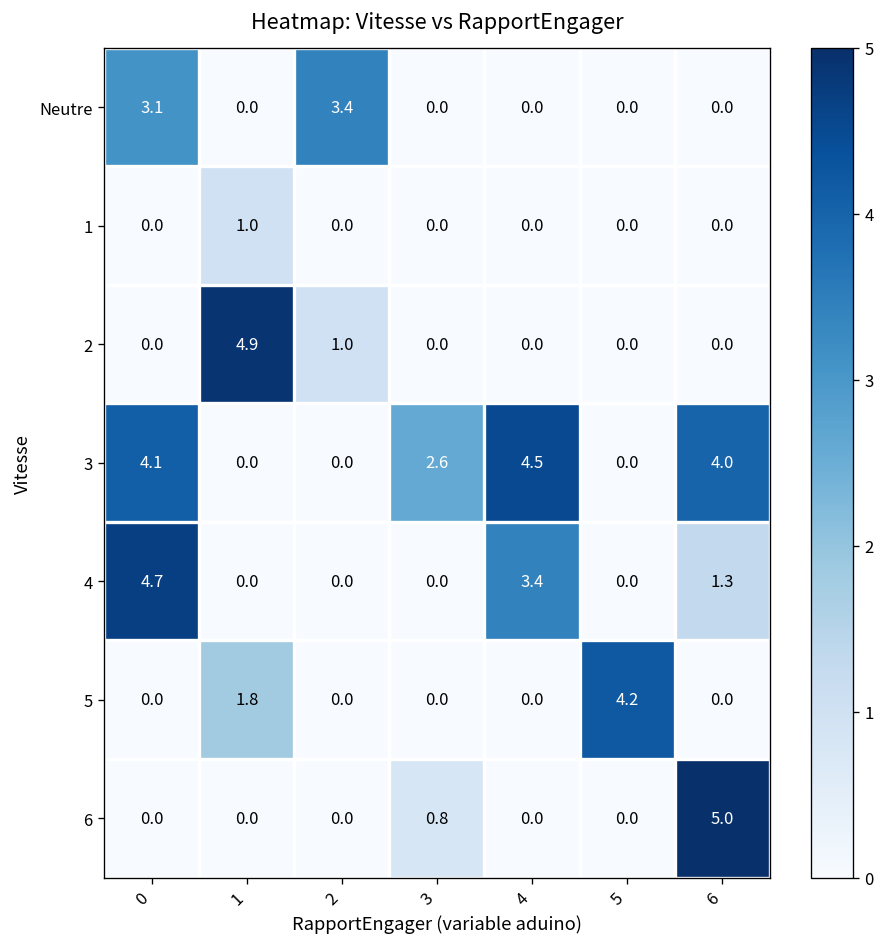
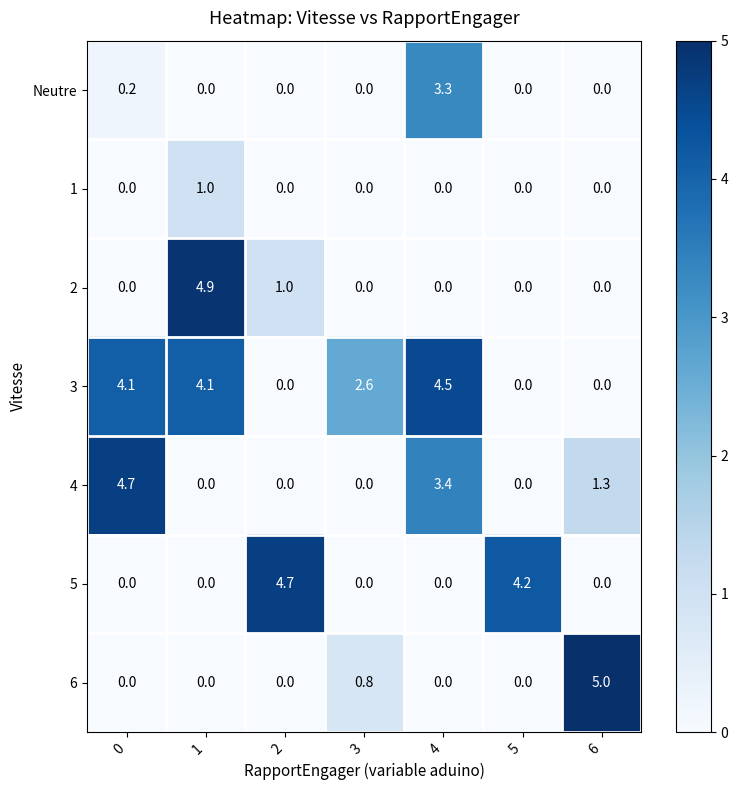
  {
    "Neutre": {
-     "0": 3.1,
+     "0": 0.2,
      "1": 0.0,
-     "2": 3.4,
+     "2": 0.0,
      "3": 0.0,
-     "4": 0.0,
+     "4": 3.3,
      "5": 0.0,
      "6": 0.0
    },
    "1": {
      "0": 0.0,
      "1": 1.0,
      "2": 0.0,
      "3": 0.0,
      "4": 0.0,
      "5": 0.0,
      "6": 0.0
    },
    "2": {
      "0": 0.0,
      "1": 4.9,
      "2": 1.0,
      "3": 0.0,
      "4": 0.0,
      "5": 0.0,
      "6": 0.0
    },
    "3": {
      "0": 4.1,
-     "1": 0.0,
+     "1": 4.1,
      "2": 0.0,
      "3": 2.6,
      "4": 4.5,
      "5": 0.0,
-     "6": 4.0
+     "6": 0.0
    },
    "4": {
      "0": 4.7,
      "1": 0.0,
      "2": 0.0,
      "3": 0.0,
      "4": 3.4,
      "5": 0.0,
      "6": 1.3
    },
    "5": {
      "0": 0.0,
-     "1": 1.8,
-     "2": 0.0,
+     "1": 0.0,
+     "2": 4.7,
      "3": 0.0,
      "4": 0.0,
      "5": 4.2,
      "6": 0.0
    },
    "6": {
      "0": 0.0,
      "1": 0.0,
      "2": 0.0,
      "3": 0.8,
      "4": 0.0,
      "5": 0.0,
      "6": 5.0
    }
  }
